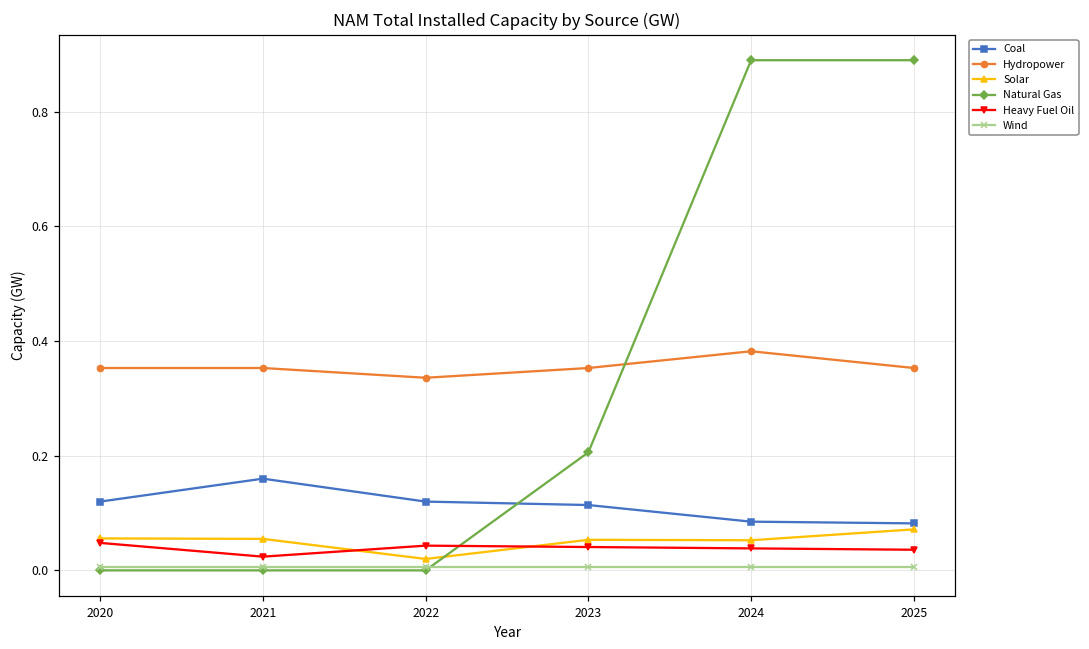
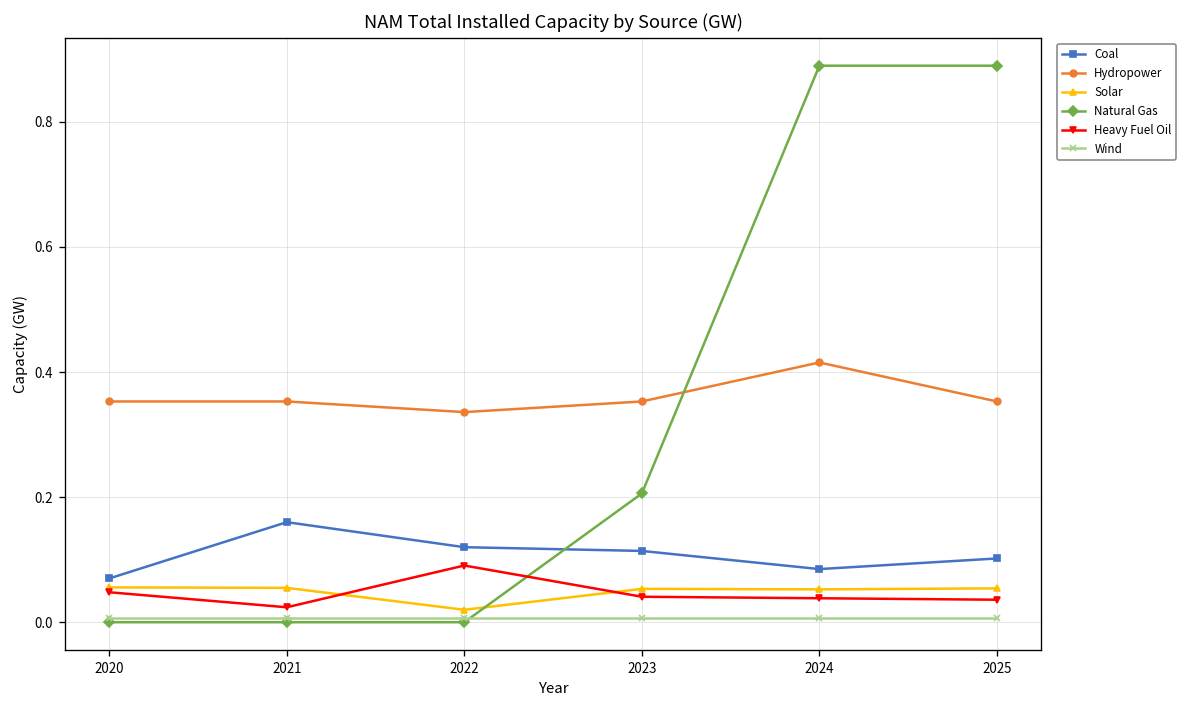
  {
    "Coal": {
-     "2020": 0.12,
+     "2020": 0.07,
      "2021": 0.16,
      "2022": 0.12,
      "2023": 0.11,
      "2024": 0.09,
-     "2025": 0.08
+     "2025": 0.10
    },
    "Hydropower": {
      "2020": 0.35,
      "2021": 0.35,
      "2022": 0.34,
      "2023": 0.35,
-     "2024": 0.38,
+     "2024": 0.42,
      "2025": 0.35
    },
    "Solar": {
      "2020": 0.06,
      "2021": 0.05,
      "2022": 0.02,
      "2023": 0.05,
      "2024": 0.05,
-     "2025": 0.07
+     "2025": 0.05
    },
    "Natural Gas": {
      "2020": 0.00,
      "2021": 0.00,
      "2022": 0.00,
      "2023": 0.21,
      "2024": 0.89,
      "2025": 0.89
    },
    "Heavy Fuel Oil": {
      "2020": 0.05,
      "2021": 0.02,
-     "2022": 0.04,
+     "2022": 0.09,
      "2023": 0.04,
      "2024": 0.04,
      "2025": 0.04
    },
    "Wind": {
      "2020": 0.01,
      "2021": 0.01,
      "2022": 0.01,
      "2023": 0.01,
      "2024": 0.01,
      "2025": 0.01
    }
  }
